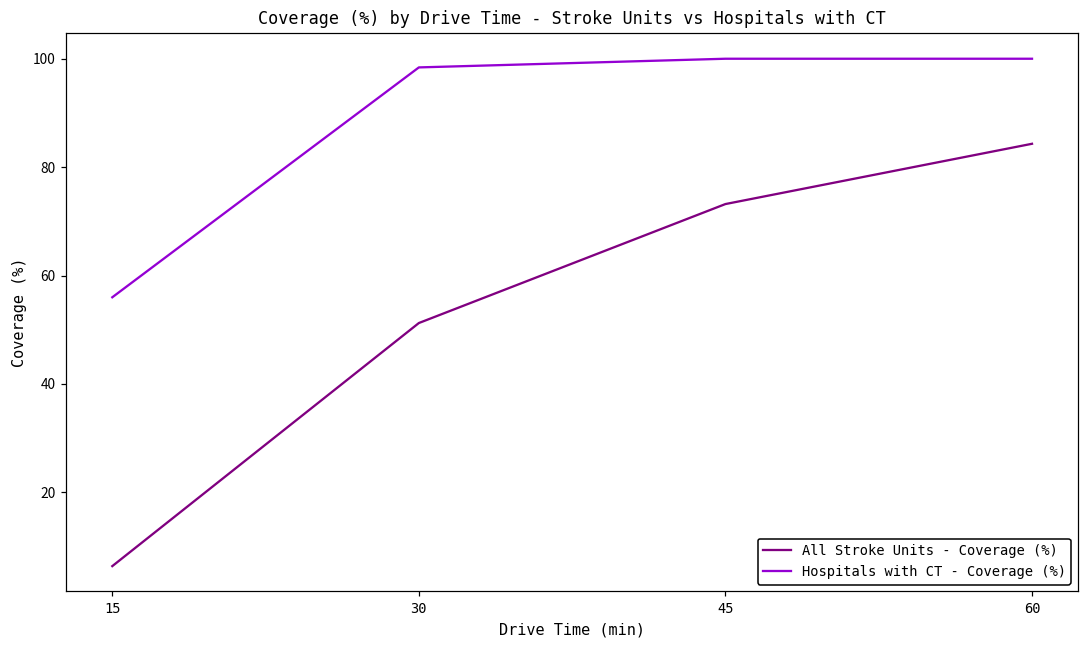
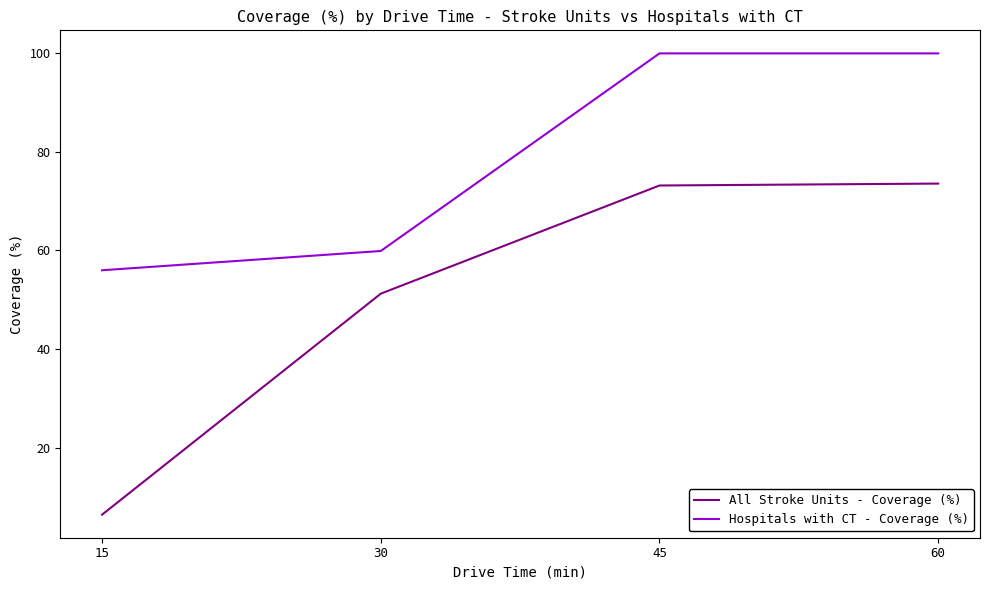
  {
    "All Stroke Units - Coverage (%)": {
      "15": 6,
      "30": 51,
      "45": 73,
-     "60": 84
+     "60": 74
    },
    "Hospitals with CT - Coverage (%)": {
      "15": 56,
-     "30": 98,
+     "30": 60,
      "45": 100,
      "60": 100
    }
  }
